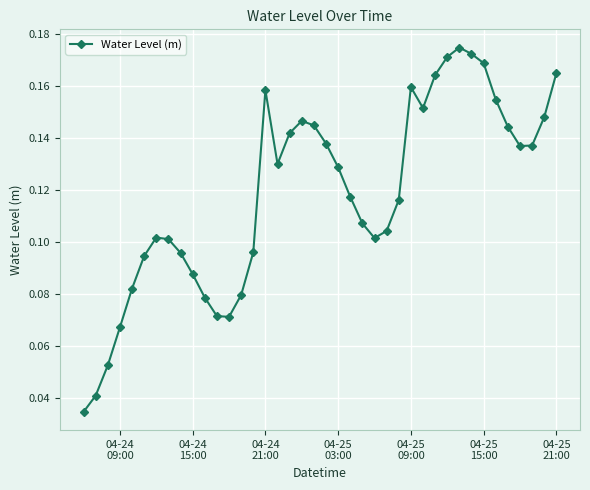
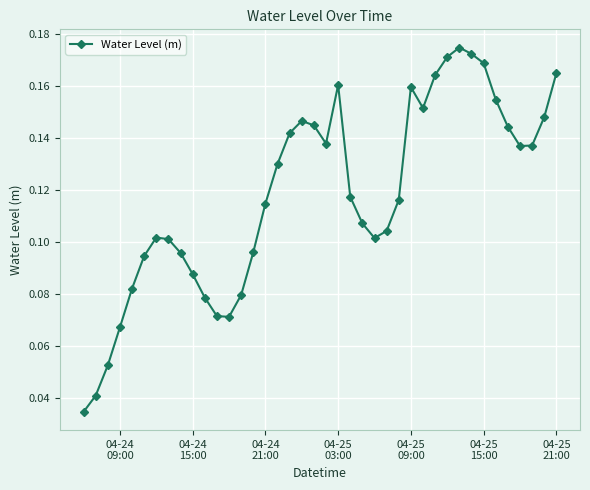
  {
    "04-24 09:00": 0.067,
    "04-24 15:00": 0.088,
-   "04-24 21:00": 0.158,
-   "04-25 03:00": 0.129,
+   "04-24 21:00": 0.115,
+   "04-25 03:00": 0.160,
    "04-25 09:00": 0.159,
    "04-25 15:00": 0.169,
    "04-25 21:00": 0.165
  }
